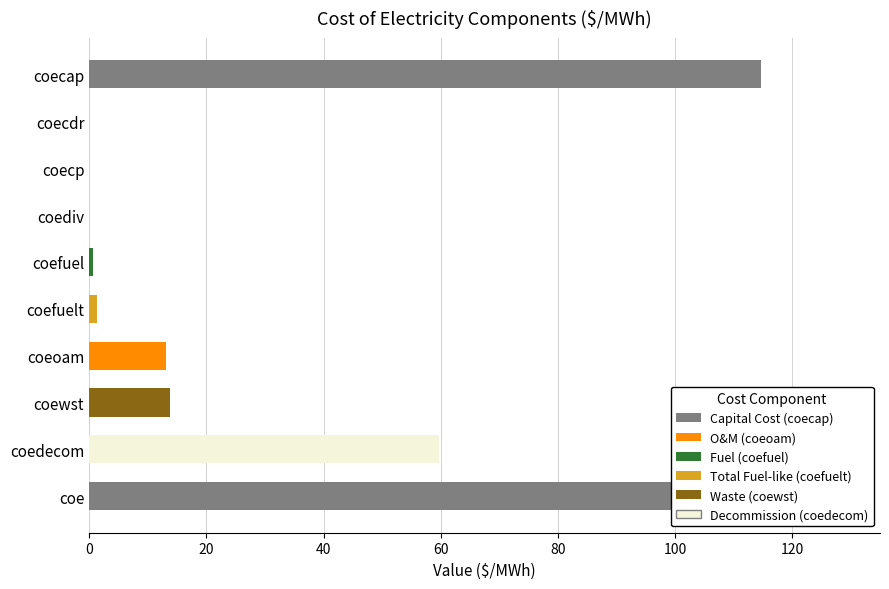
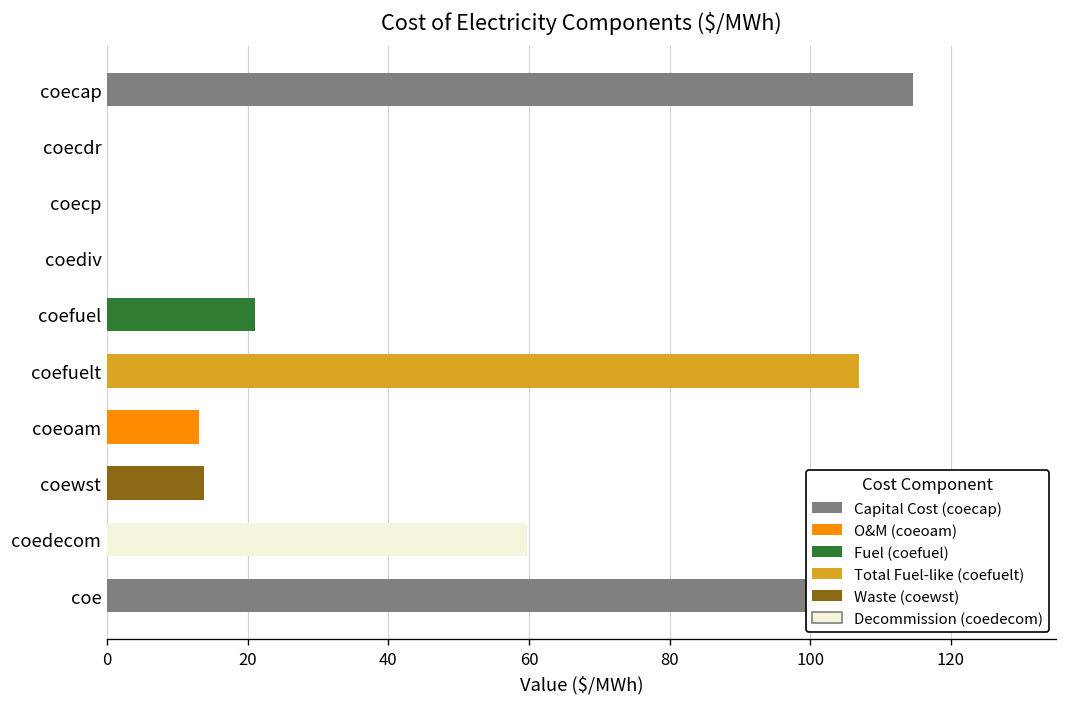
  {
    "coecap": 115,
    "coecdr": 0,
    "coecp": 0,
    "coediv": 0,
-   "coefuel": 1,
-   "coefuelt": 1,
+   "coefuel": 21,
+   "coefuelt": 107,
    "coeoam": 13,
    "coewst": 14,
    "coedecom": 60
  }
